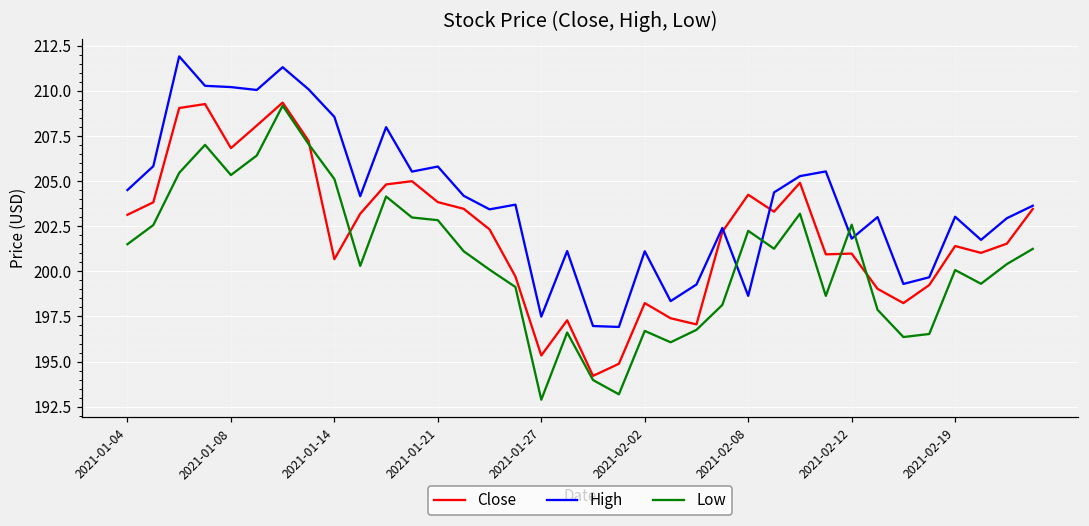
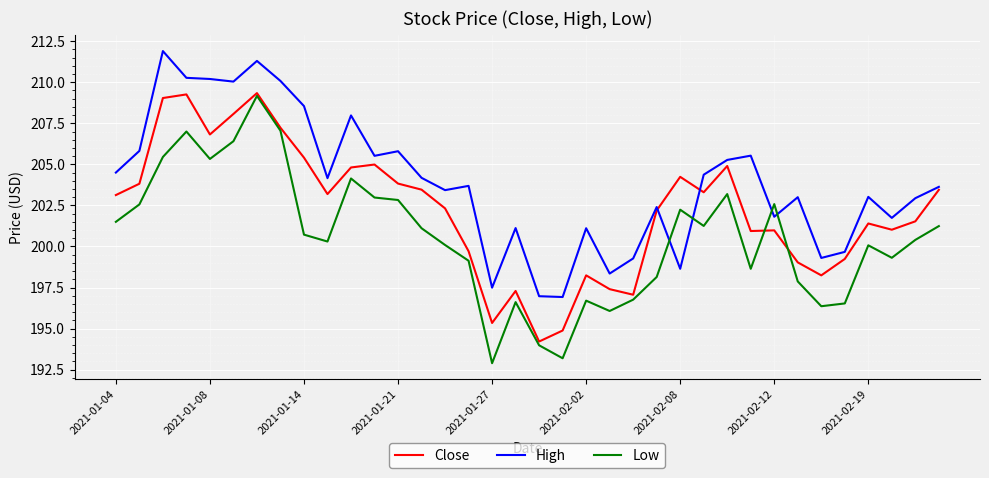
  {
    "Close": {
      "2021-01-04": 203.1,
      "2021-01-08": 206.8,
-     "2021-01-14": 200.7,
+     "2021-01-14": 205.4,
      "2021-01-21": 203.8,
      "2021-01-27": 195.3,
      "2021-02-02": 198.2,
      "2021-02-08": 204.2,
      "2021-02-12": 201.0,
      "2021-02-19": 201.4
    },
    "High": {
      "2021-01-04": 204.5,
      "2021-01-08": 210.2,
      "2021-01-14": 208.6,
      "2021-01-21": 205.8,
      "2021-01-27": 197.5,
      "2021-02-02": 201.1,
      "2021-02-08": 198.6,
      "2021-02-12": 201.8,
      "2021-02-19": 203.0
    },
    "Low": {
      "2021-01-04": 201.5,
      "2021-01-08": 205.3,
-     "2021-01-14": 205.1,
+     "2021-01-14": 200.7,
      "2021-01-21": 202.8,
      "2021-01-27": 192.9,
      "2021-02-02": 196.7,
      "2021-02-08": 202.2,
      "2021-02-12": 202.6,
      "2021-02-19": 200.1
    }
  }
